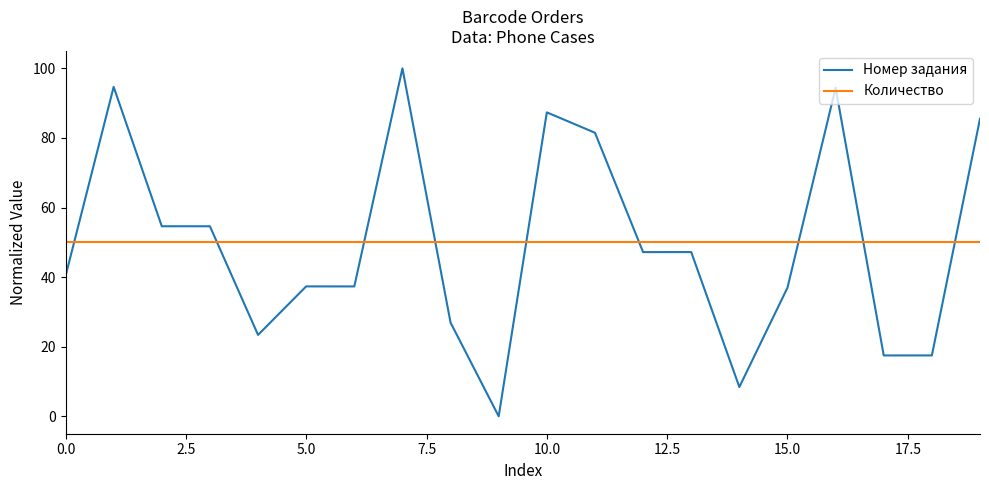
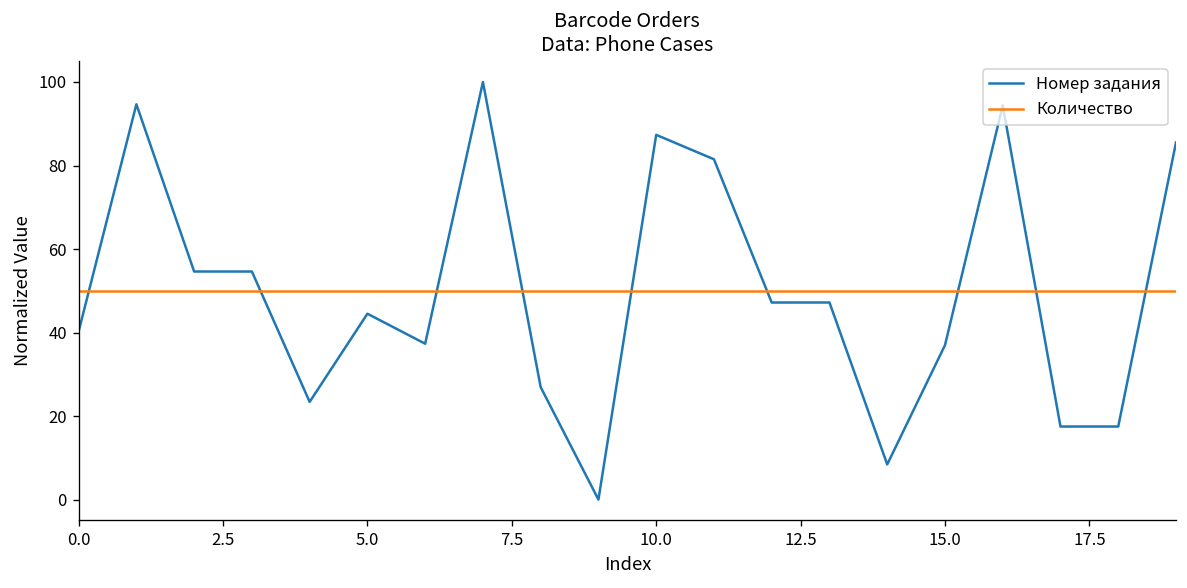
  {
    "Номер задания": {
      "0.0": 40,
-     "5.0": 37,
+     "5.0": 45,
      "10.0": 87,
      "15.0": 37
    },
    "Количество": {
      "0.0": 50,
      "5.0": 50,
      "10.0": 50,
      "15.0": 50
    }
  }
